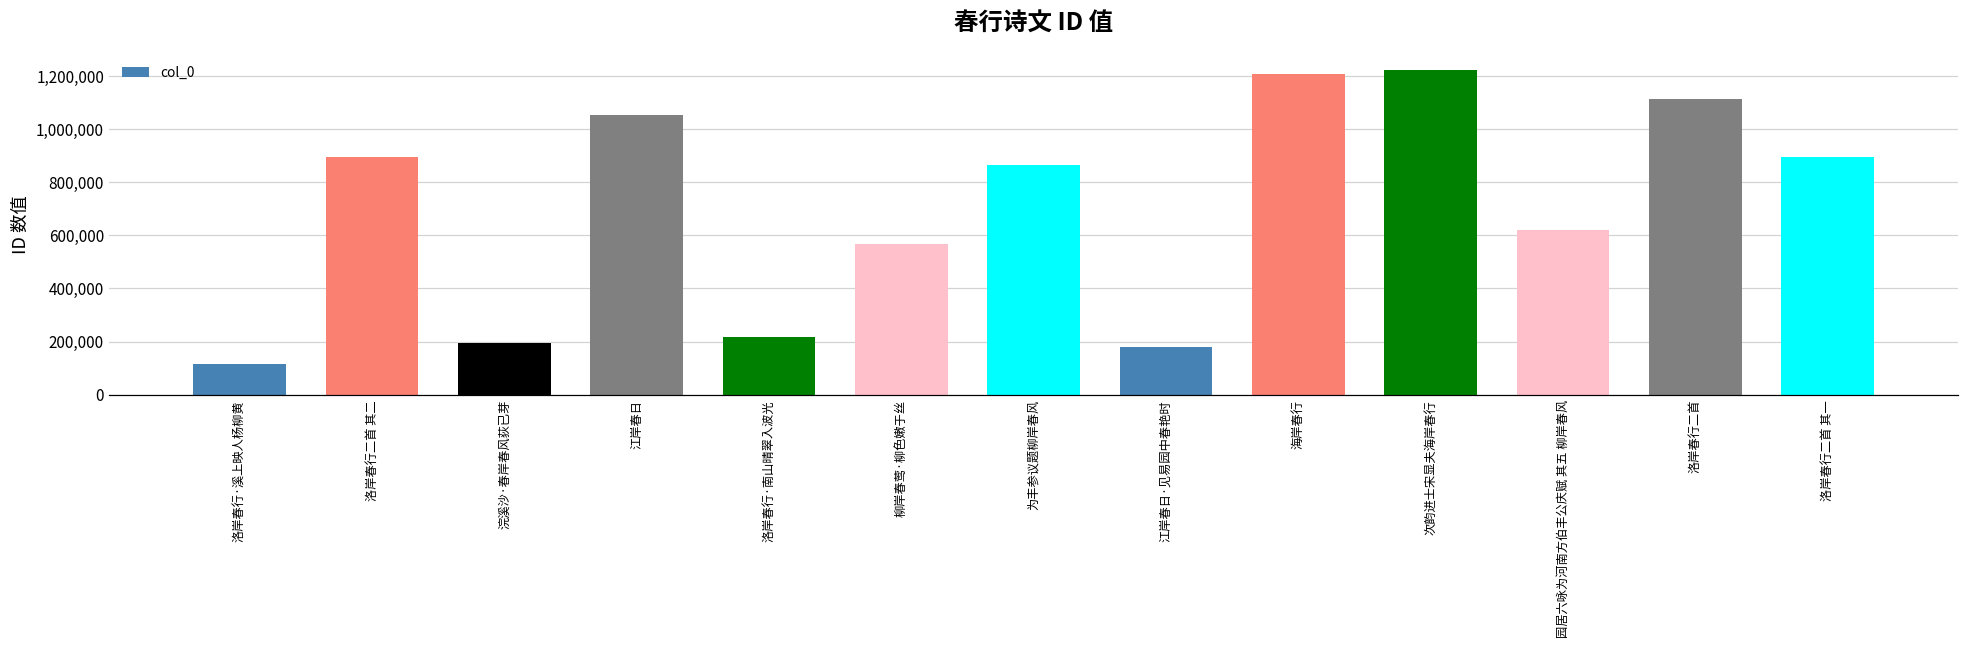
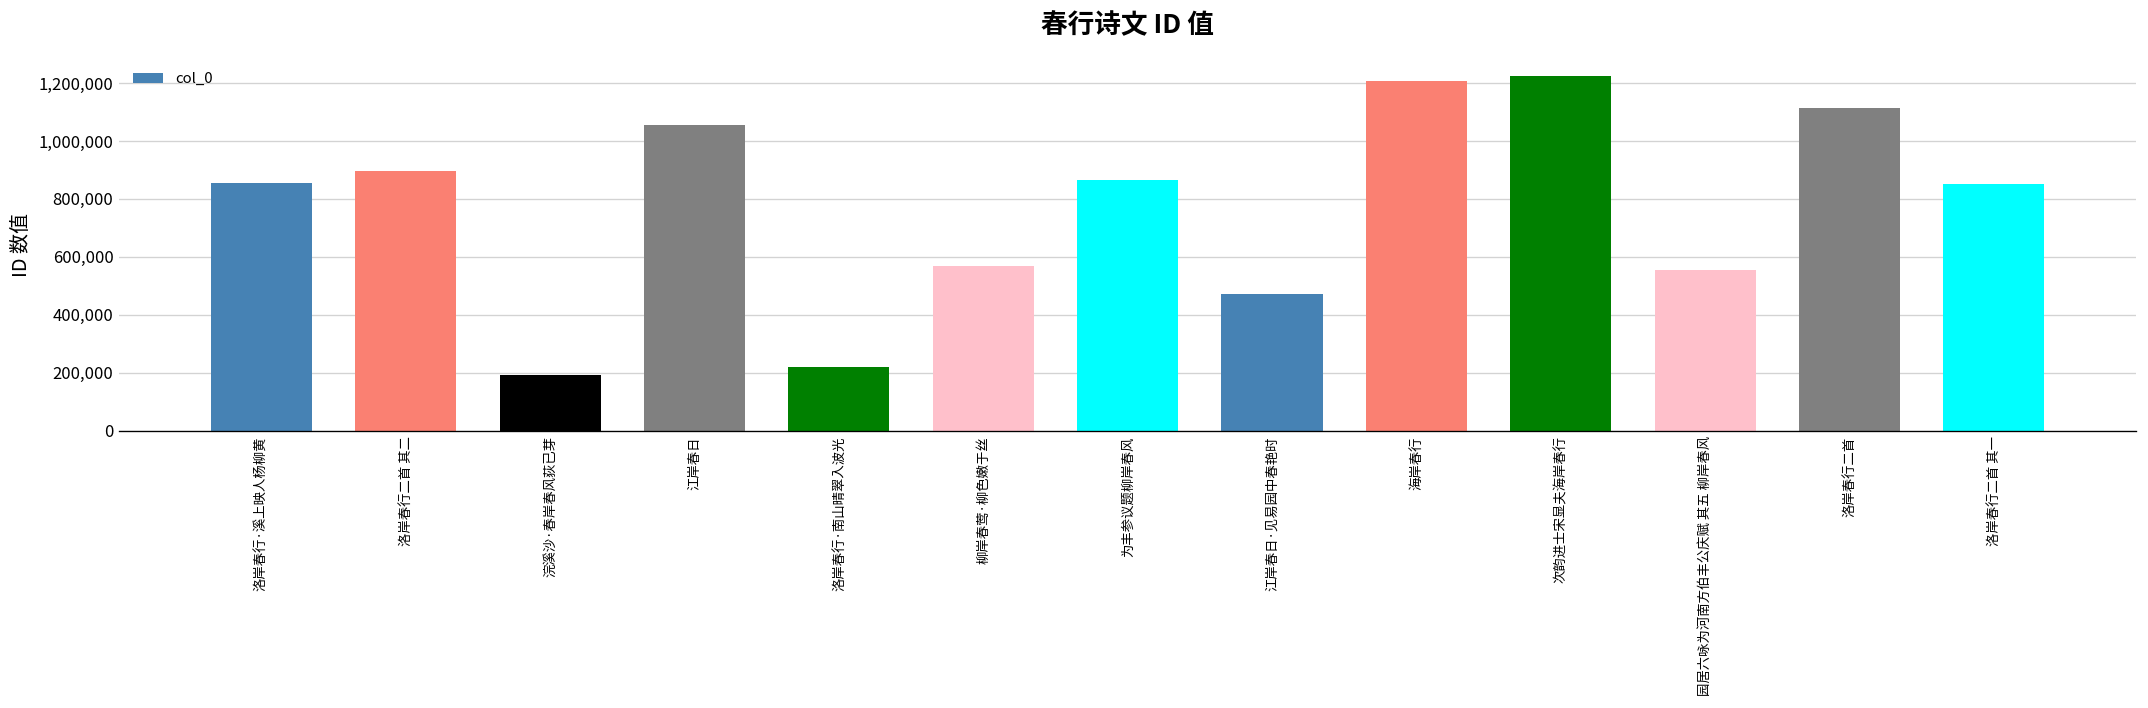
  {
-   "洛岸春行·溪上映人杨柳黄": "120,000",
+   "洛岸春行·溪上映人杨柳黄": "860,000",
    "洛岸春行二首 其二": "900,000",
    "浣溪沙·春岸春风荻已芽": "190,000",
    "江岸春日": "1,050,000",
    "洛岸春行·南山晴翠入波光": "220,000",
    "柳岸春莺·柳色嫩于丝": "570,000",
    "为丰参议题柳岸春风": "870,000",
-   "江岸春日·见易园中春艳时": "180,000",
+   "江岸春日·见易园中春艳时": "470,000",
    "海岸春行": "1,210,000",
    "次韵进士宋显夫海岸春行": "1,220,000",
-   "园居六咏为河南方伯丰公庆赋 其五 柳岸春风": "620,000",
+   "园居六咏为河南方伯丰公庆赋 其五 柳岸春风": "560,000",
    "洛岸春行二首": "1,110,000",
-   "洛岸春行二首 其一": "900,000"
+   "洛岸春行二首 其一": "850,000"
  }
